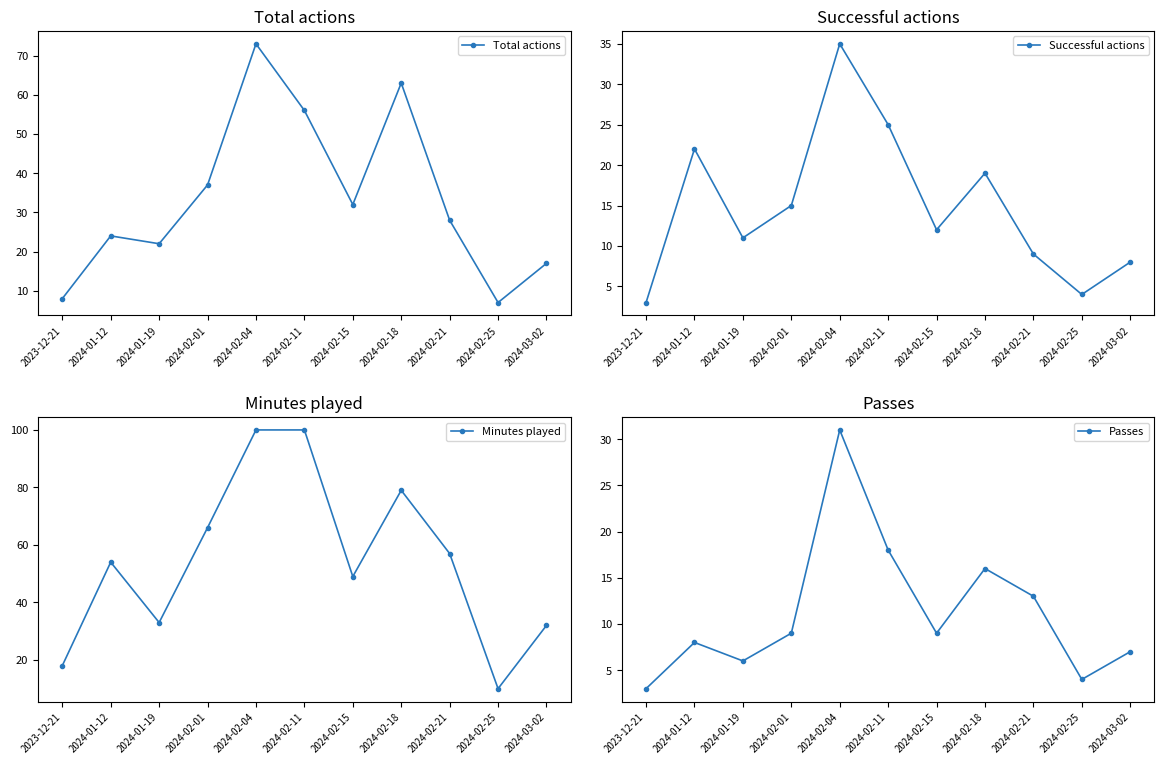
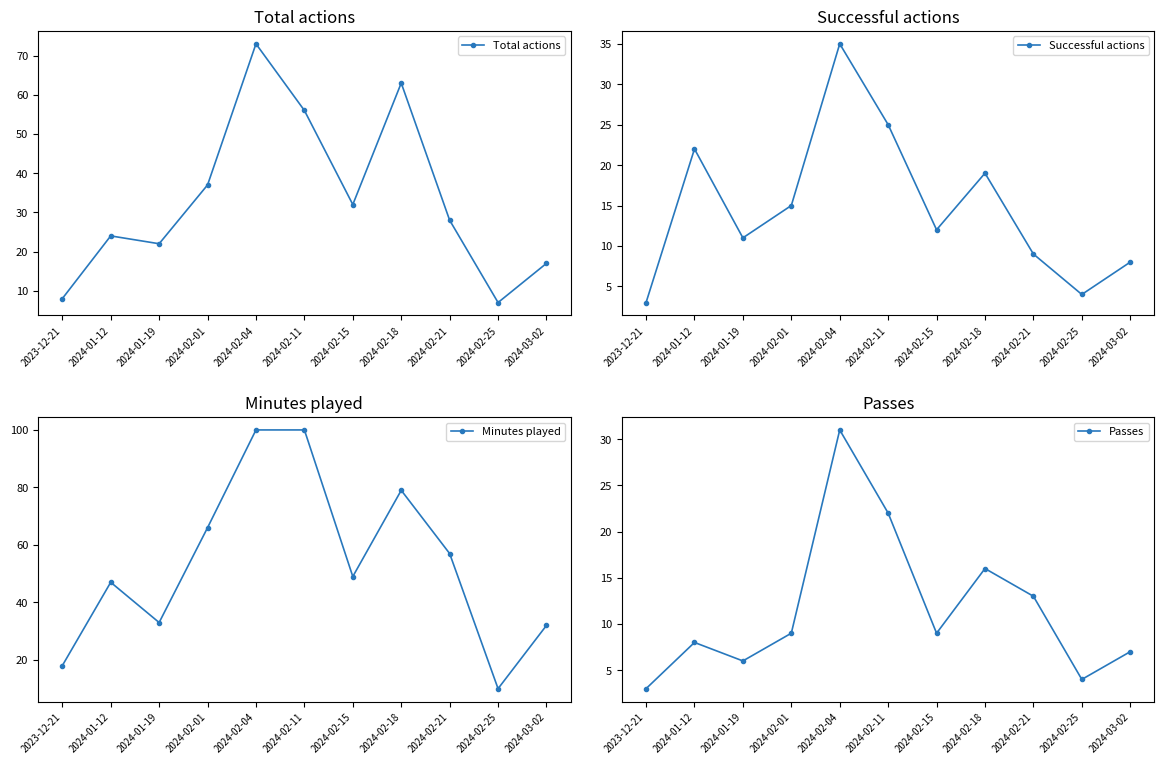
  {
    "Total actions": {
      "2023-12-21": 8,
      "2024-01-12": 24,
      "2024-01-19": 22,
      "2024-02-01": 37,
      "2024-02-04": 73,
      "2024-02-11": 56,
      "2024-02-15": 32,
      "2024-02-18": 63,
      "2024-02-21": 28,
      "2024-02-25": 7,
      "2024-03-02": 17
    },
    "Successful actions": {
      "2023-12-21": 3,
      "2024-01-12": 22,
      "2024-01-19": 11,
      "2024-02-01": 15,
      "2024-02-04": 35,
      "2024-02-11": 25,
      "2024-02-15": 12,
      "2024-02-18": 19,
      "2024-02-21": 9,
      "2024-02-25": 4,
      "2024-03-02": 8
    },
    "Minutes played": {
      "2023-12-21": 18,
-     "2024-01-12": 54,
+     "2024-01-12": 47,
      "2024-01-19": 33,
      "2024-02-01": 66,
      "2024-02-04": 100,
      "2024-02-11": 100,
      "2024-02-15": 49,
      "2024-02-18": 79,
      "2024-02-21": 57,
      "2024-02-25": 10,
      "2024-03-02": 32
    },
    "Passes": {
      "2023-12-21": 3,
      "2024-01-12": 8,
      "2024-01-19": 6,
      "2024-02-01": 9,
      "2024-02-04": 31,
-     "2024-02-11": 18,
+     "2024-02-11": 22,
      "2024-02-15": 9,
      "2024-02-18": 16,
      "2024-02-21": 13,
      "2024-02-25": 4,
      "2024-03-02": 7
    }
  }
